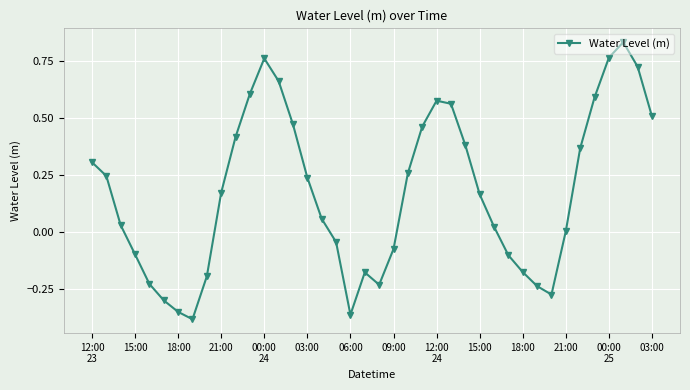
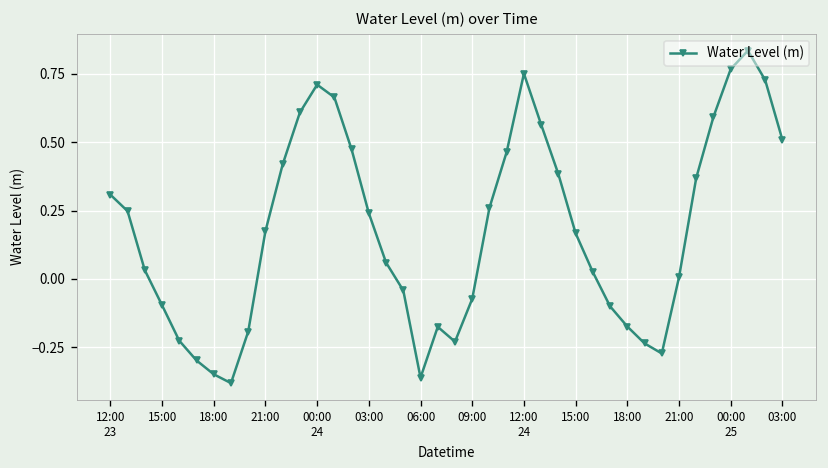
  {
    "12:00 23": 0.31,
-   "00:00 24": 0.76,
+   "00:00 24": 0.71,
    "06:00": -0.36,
    "09:00": -0.07,
-   "12:00 24": 0.58,
+   "12:00 24": 0.75,
    "00:00 25": 0.77
  }
